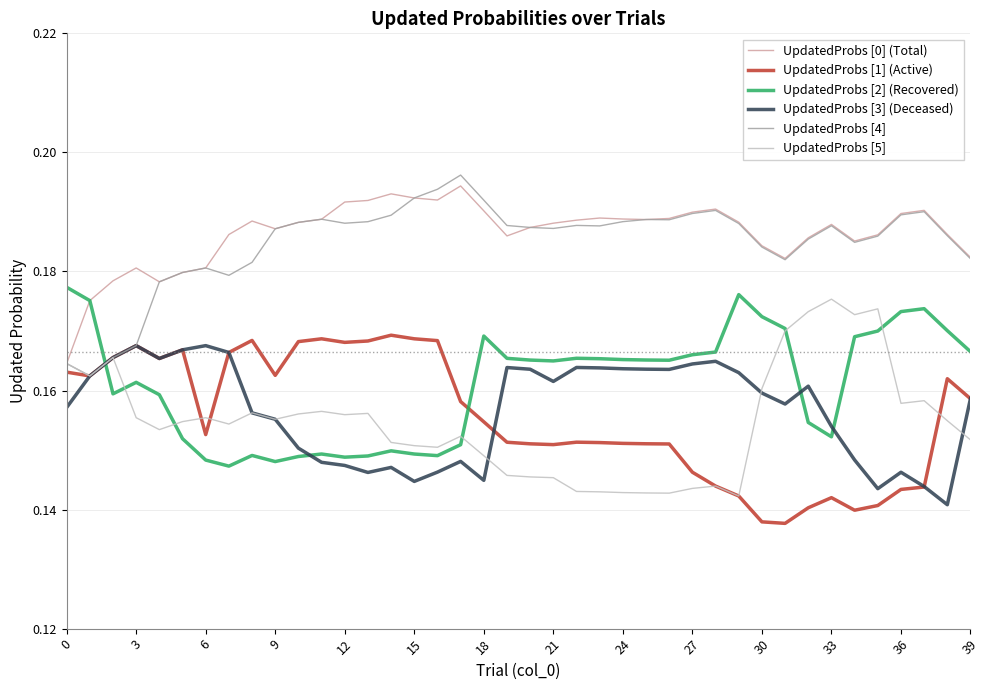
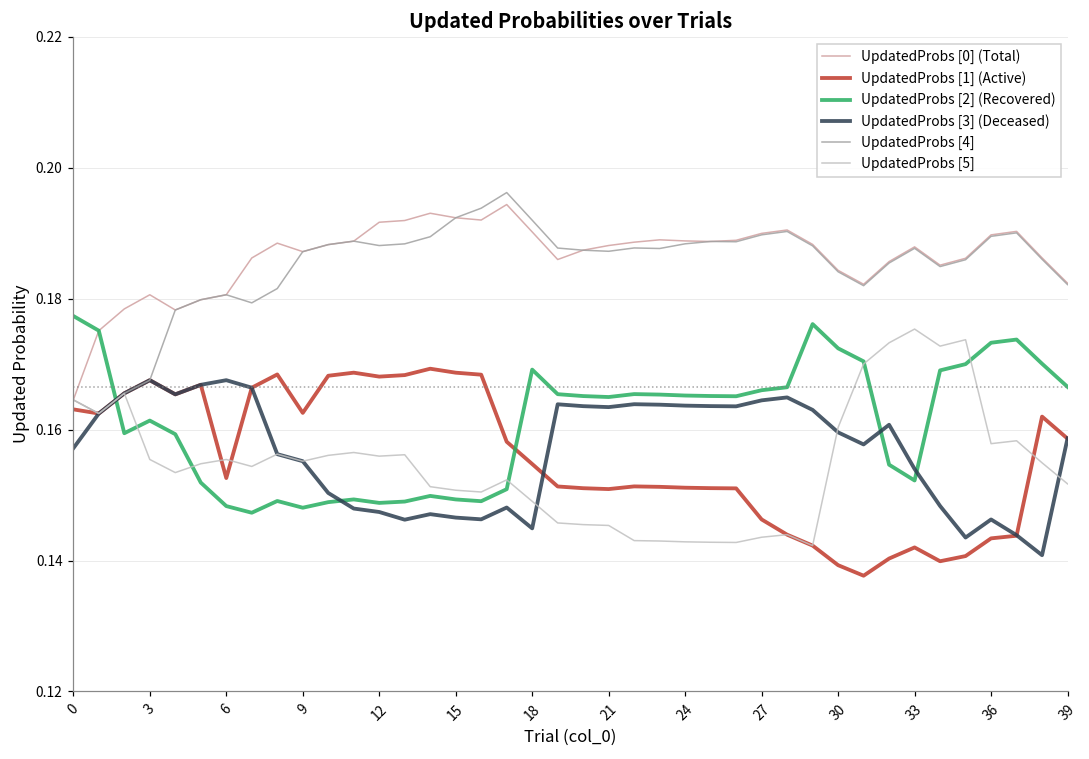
  {
    "UpdatedProbs [1] (Active)": {
      "0": 0.163,
      "6": 0.153,
      "9": 0.163,
      "12": 0.168,
      "15": 0.169,
      "18": 0.155,
      "21": 0.151,
      "24": 0.151,
      "27": 0.146,
-     "30": 0.138,
+     "30": 0.139,
      "33": 0.142,
      "36": 0.143
    },
    "UpdatedProbs [2] (Recovered)": {
      "0": 0.177,
      "3": 0.161,
      "6": 0.148,
      "9": 0.148,
      "12": 0.149,
      "15": 0.149,
      "18": 0.169,
      "21": 0.165,
      "24": 0.165,
      "27": 0.166,
      "30": 0.172,
      "33": 0.152,
      "36": 0.173,
      "39": 0.167
    },
    "UpdatedProbs [3] (Deceased)": {
      "0": 0.157,
      "6": 0.168,
      "12": 0.147,
-     "15": 0.145,
+     "15": 0.147,
      "18": 0.145,
-     "21": 0.162,
+     "21": 0.163,
      "24": 0.164,
      "27": 0.164,
      "30": 0.160,
      "33": 0.154,
      "36": 0.146
    }
  }
